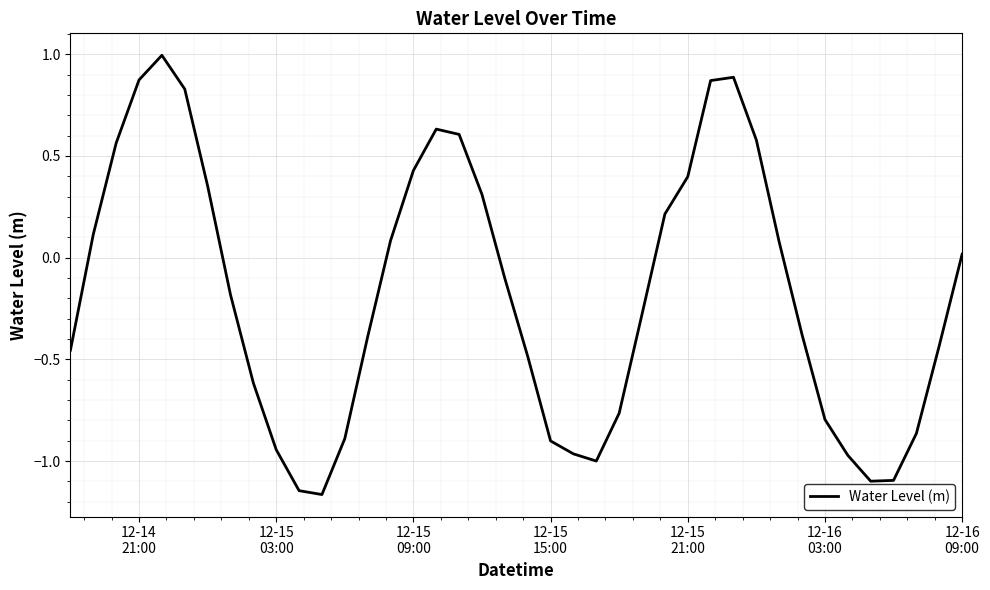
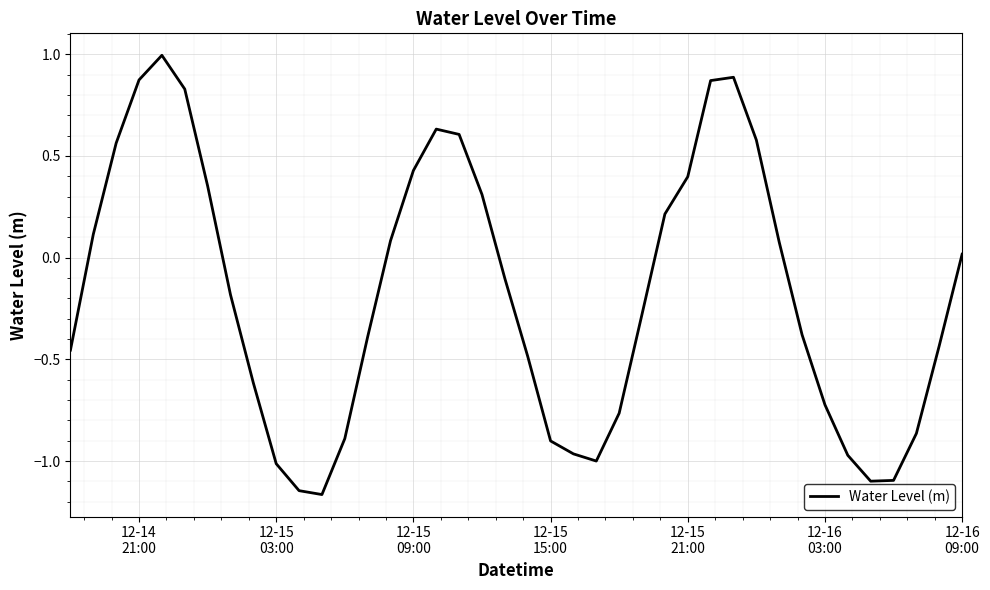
  {
    "12-14 21:00": 0.87,
-   "12-15 03:00": -0.94,
+   "12-15 03:00": -1.01,
    "12-15 09:00": 0.43,
    "12-15 15:00": -0.90,
    "12-15 21:00": 0.40,
-   "12-16 03:00": -0.80,
+   "12-16 03:00": -0.72,
    "12-16 09:00": 0.02
  }
